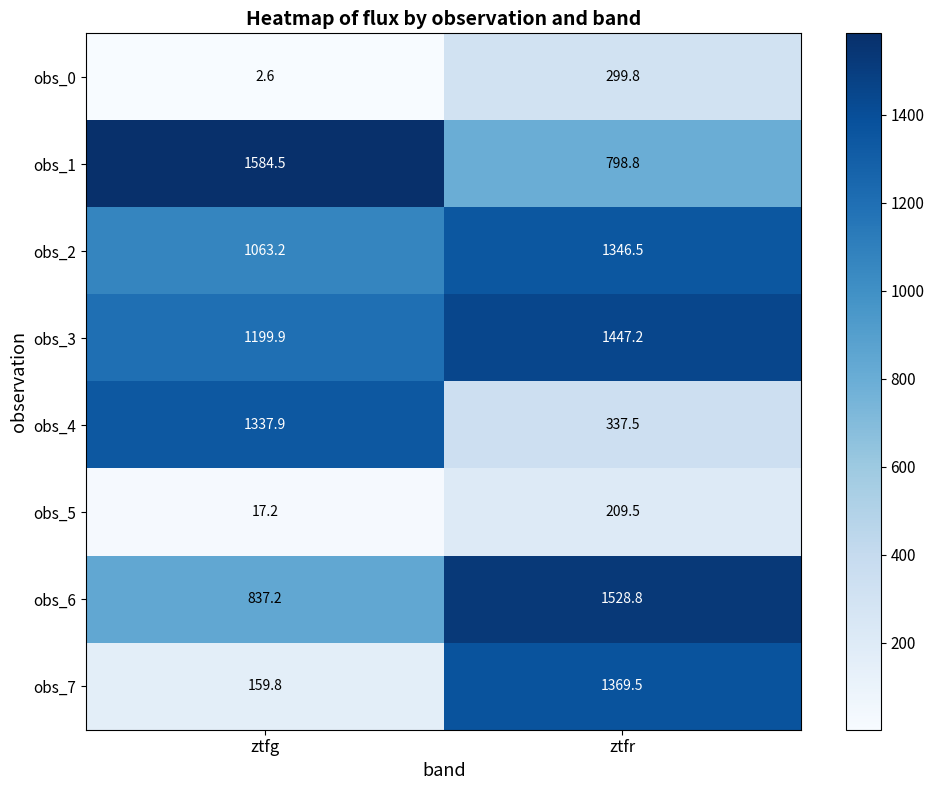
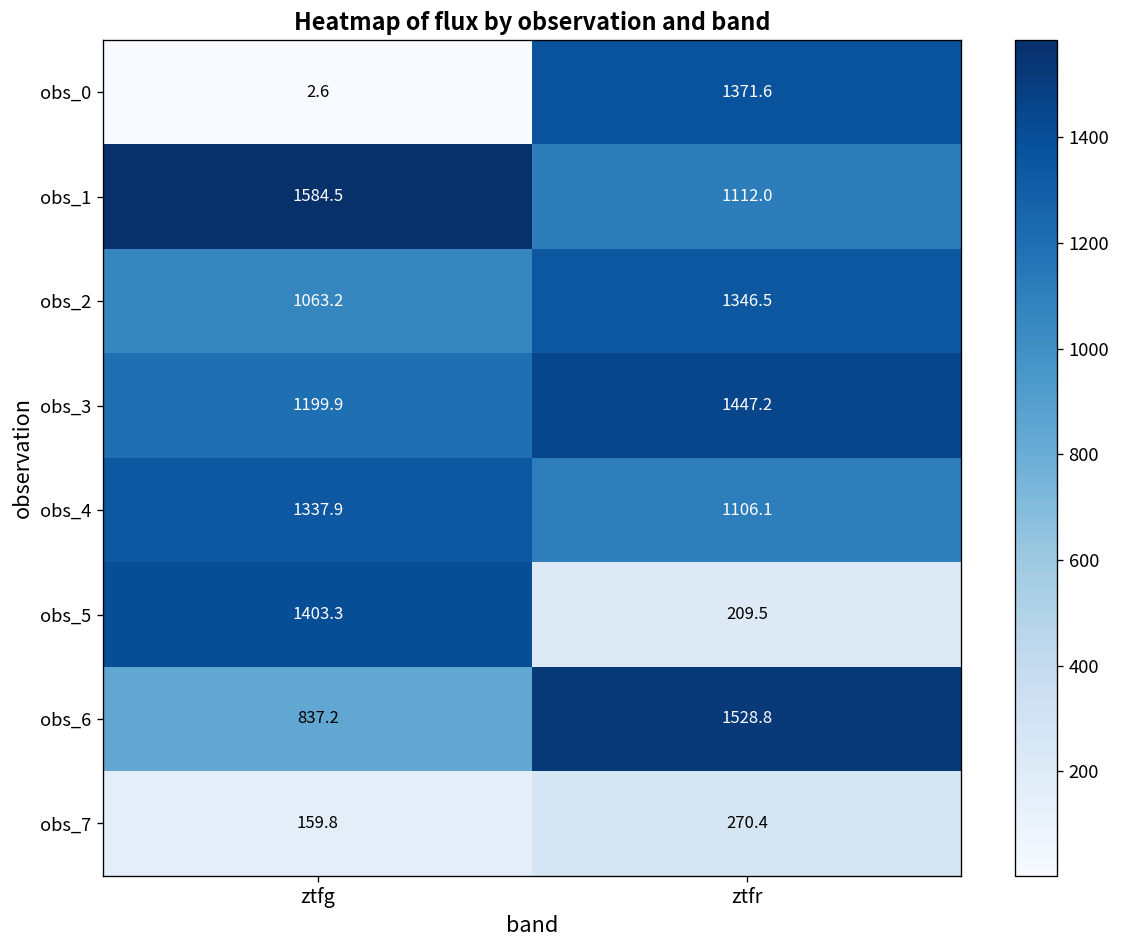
  {
    "obs_0": {
      "ztfg": 2.6,
-     "ztfr": 299.8
+     "ztfr": 1371.6
    },
    "obs_1": {
      "ztfg": 1584.5,
-     "ztfr": 798.8
+     "ztfr": 1112.0
    },
    "obs_2": {
      "ztfg": 1063.2,
      "ztfr": 1346.5
    },
    "obs_3": {
      "ztfg": 1199.9,
      "ztfr": 1447.2
    },
    "obs_4": {
      "ztfg": 1337.9,
-     "ztfr": 337.5
+     "ztfr": 1106.1
    },
    "obs_5": {
-     "ztfg": 17.2,
+     "ztfg": 1403.3,
      "ztfr": 209.5
    },
    "obs_6": {
      "ztfg": 837.2,
      "ztfr": 1528.8
    },
    "obs_7": {
      "ztfg": 159.8,
-     "ztfr": 1369.5
+     "ztfr": 270.4
    }
  }
